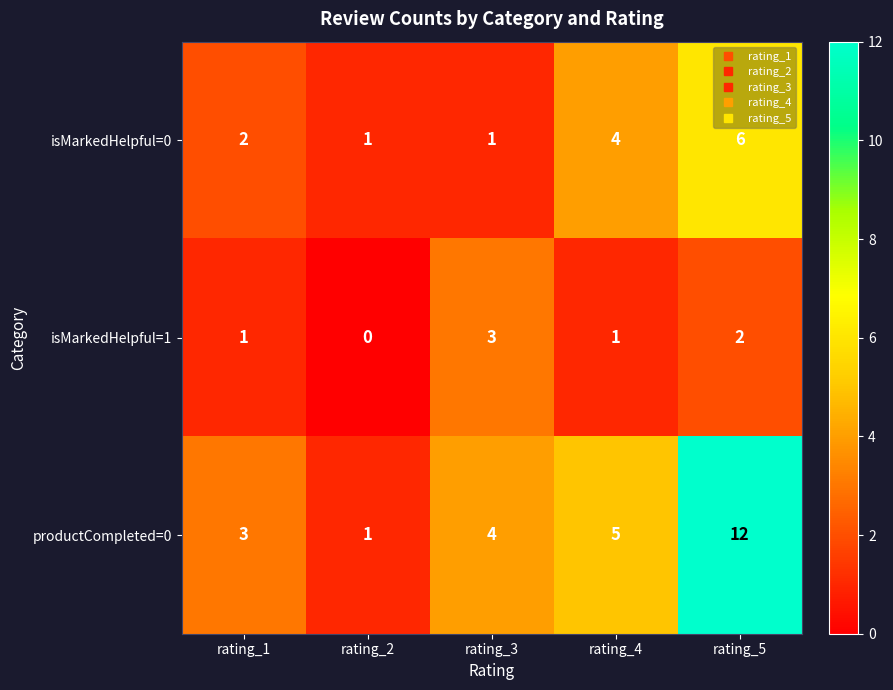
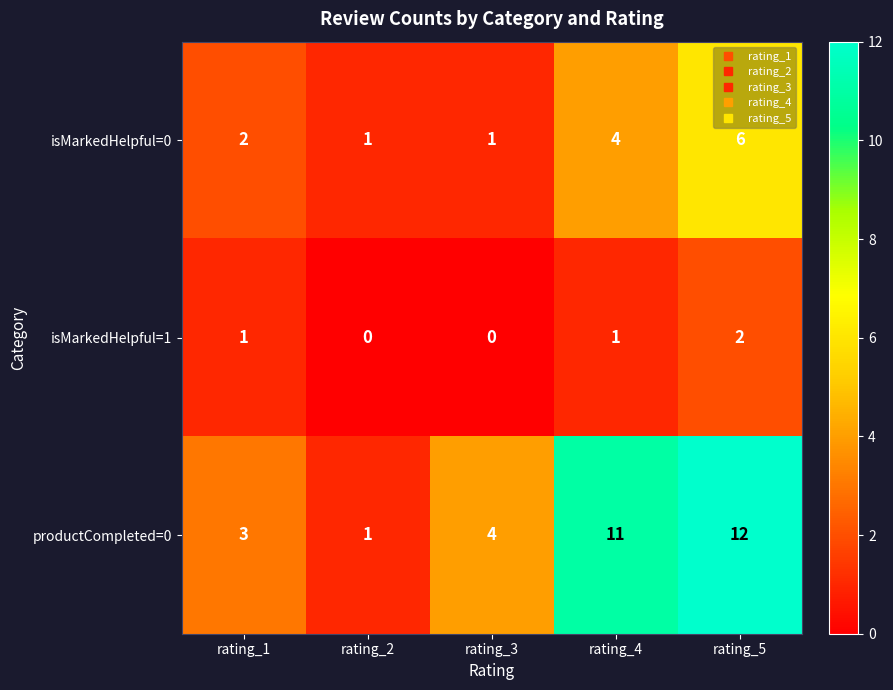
  {
    "isMarkedHelpful=0": {
      "rating_1": 2,
      "rating_2": 1,
      "rating_3": 1,
      "rating_4": 4,
      "rating_5": 6
    },
    "isMarkedHelpful=1": {
      "rating_1": 1,
      "rating_2": 0,
-     "rating_3": 3,
+     "rating_3": 0,
      "rating_4": 1,
      "rating_5": 2
    },
    "productCompleted=0": {
      "rating_1": 3,
      "rating_2": 1,
      "rating_3": 4,
-     "rating_4": 5,
+     "rating_4": 11,
      "rating_5": 12
    }
  }
